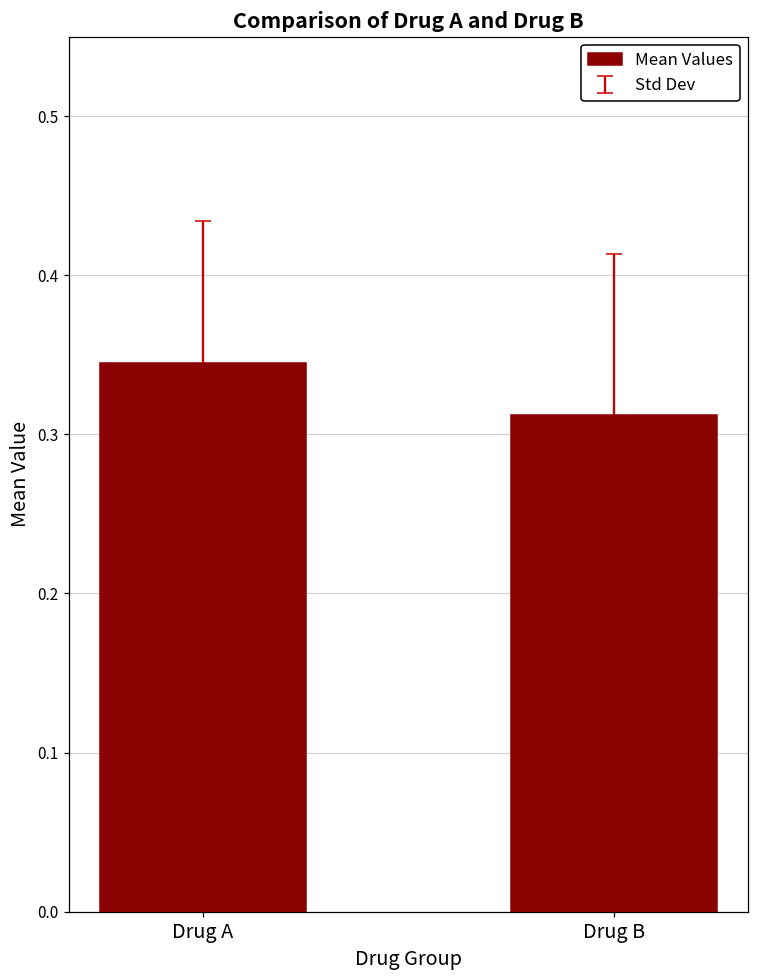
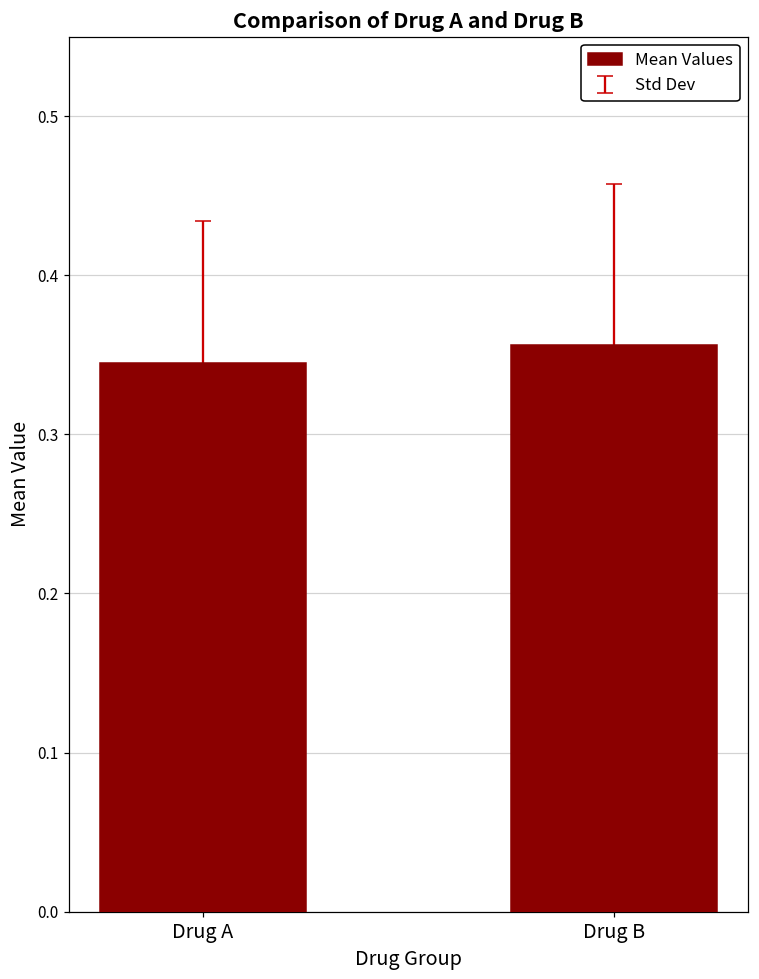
  {
    "Mean Values": {
      "Drug A": 0.345,
-     "Drug B": 0.312
+     "Drug B": 0.356
    }
  }
